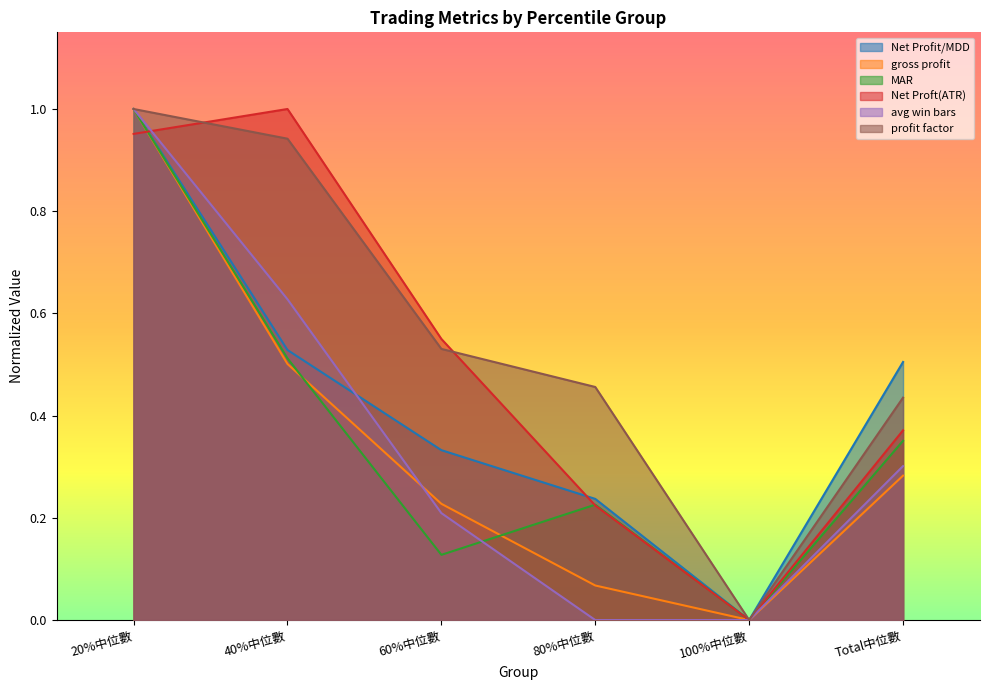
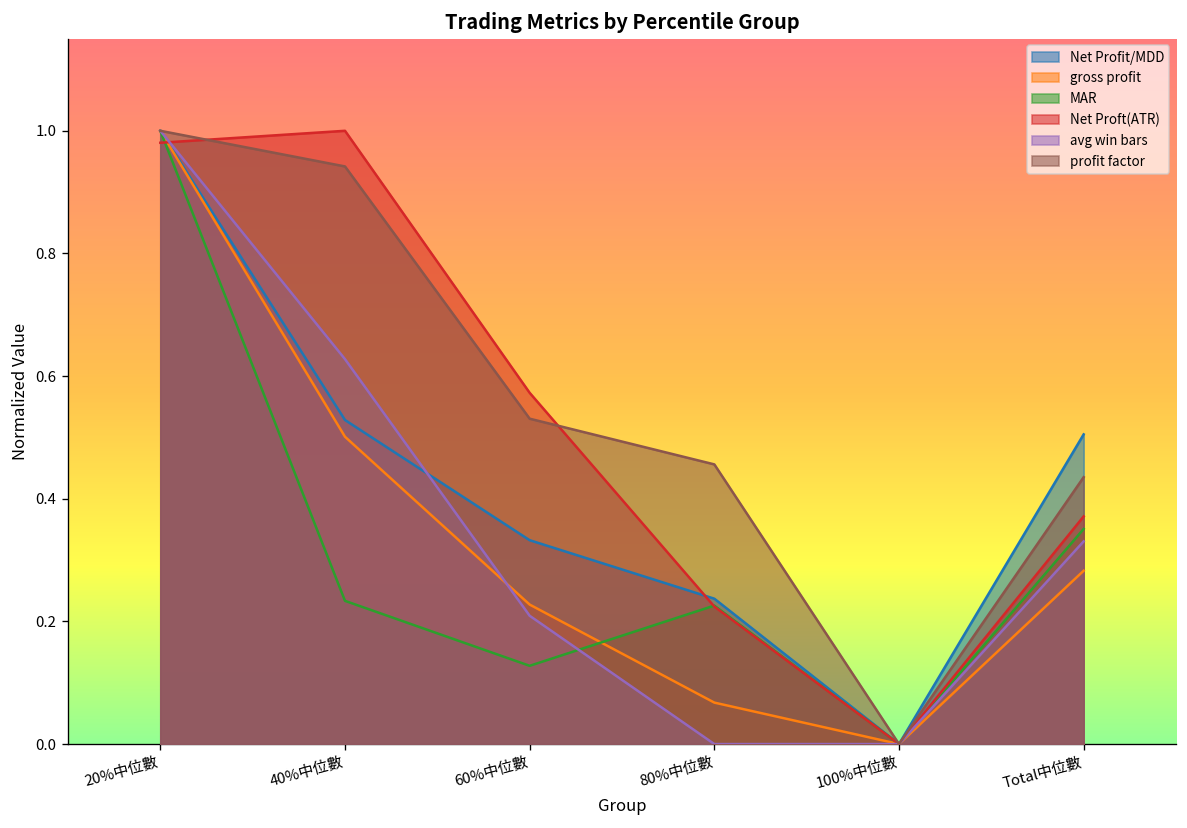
  {
    "Net Profit/MDD": {
      "40%中位數": 0.53,
      "60%中位數": 0.33,
      "80%中位數": 0.24,
      "Total中位數": 0.50
    },
    "gross profit": {
      "40%中位數": 0.50,
      "60%中位數": 0.23,
      "80%中位數": 0.07,
      "Total中位數": 0.28
    },
    "MAR": {
-     "40%中位數": 0.51,
+     "40%中位數": 0.23,
      "60%中位數": 0.13,
      "Total中位數": 0.35
    },
    "Net Proft(ATR)": {
-     "20%中位數": 0.95,
+     "20%中位數": 0.98,
      "40%中位數": 1.00,
-     "60%中位數": 0.55,
+     "60%中位數": 0.57,
      "Total中位數": 0.37
    },
    "avg win bars": {
      "40%中位數": 0.63,
      "60%中位數": 0.21,
      "80%中位數": 0.00,
-     "Total中位數": 0.30
+     "Total中位數": 0.33
    },
    "profit factor": {
      "40%中位數": 0.94,
      "60%中位數": 0.53,
      "80%中位數": 0.46,
      "Total中位數": 0.44
    }
  }
